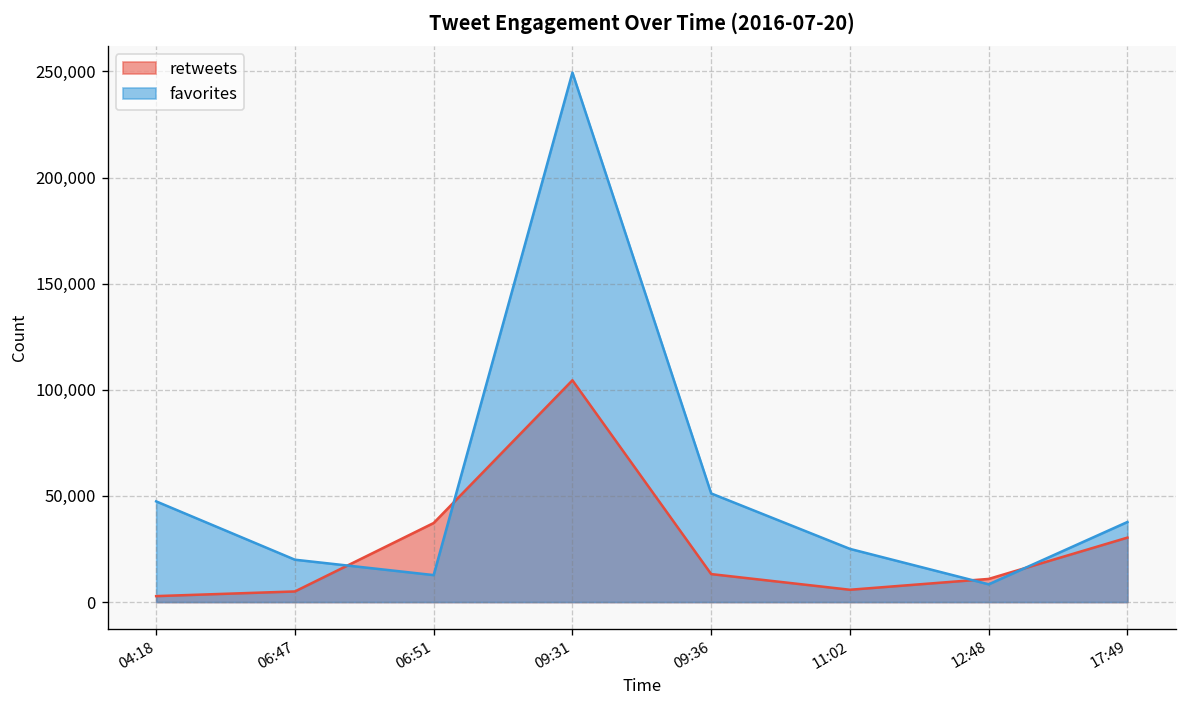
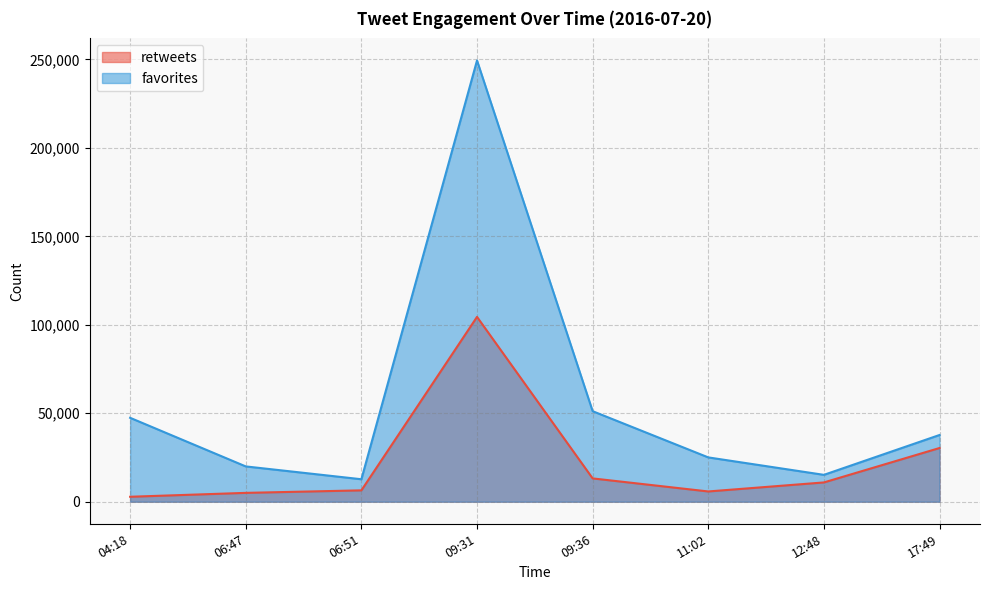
  {
    "retweets": {
      "04:18": "3,000",
      "06:47": "5,000",
-     "06:51": "37,000",
+     "06:51": "6,000",
      "09:31": "104,000",
      "09:36": "13,000",
      "11:02": "6,000",
      "12:48": "11,000",
      "17:49": "30,000"
    },
    "favorites": {
      "04:18": "47,000",
      "06:47": "20,000",
      "06:51": "13,000",
      "09:31": "249,000",
      "09:36": "51,000",
      "11:02": "25,000",
-     "12:48": "8,000",
+     "12:48": "15,000",
      "17:49": "38,000"
    }
  }
